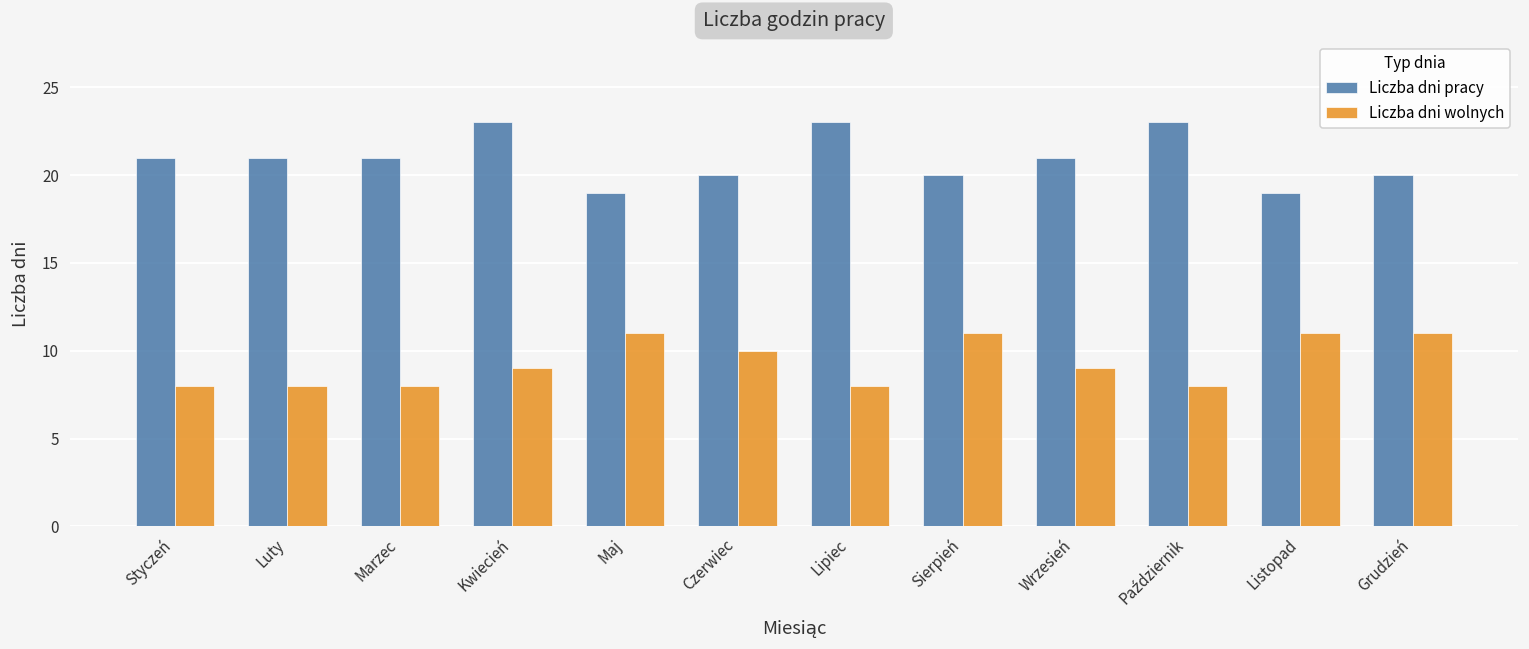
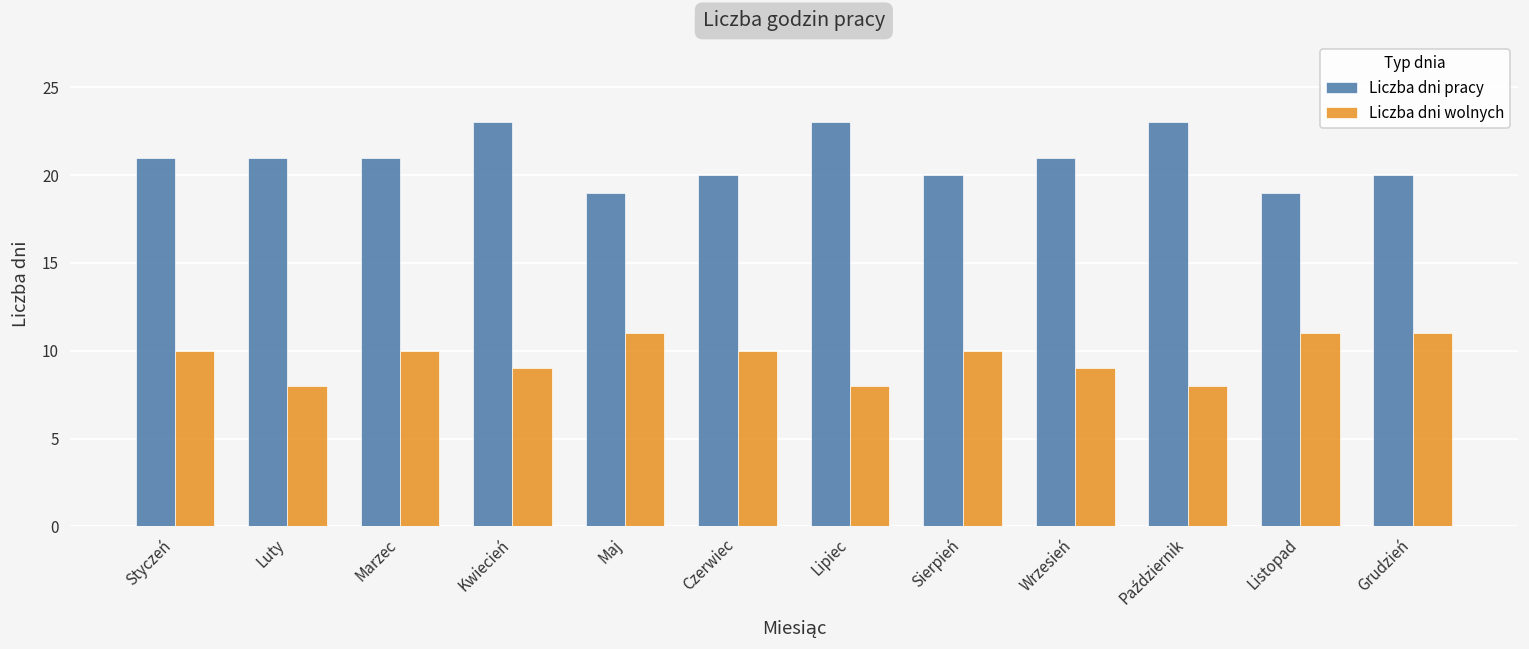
  {
    "Liczba dni pracy": {
      "Styczeń": 21,
      "Luty": 21,
      "Marzec": 21,
      "Kwiecień": 23,
      "Maj": 19,
      "Czerwiec": 20,
      "Lipiec": 23,
      "Sierpień": 20,
      "Wrzesień": 21,
      "Październik": 23,
      "Listopad": 19,
      "Grudzień": 20
    },
    "Liczba dni wolnych": {
-     "Styczeń": 8,
+     "Styczeń": 10,
      "Luty": 8,
-     "Marzec": 8,
+     "Marzec": 10,
      "Kwiecień": 9,
      "Maj": 11,
      "Czerwiec": 10,
      "Lipiec": 8,
-     "Sierpień": 11,
+     "Sierpień": 10,
      "Wrzesień": 9,
      "Październik": 8,
      "Listopad": 11,
      "Grudzień": 11
    }
  }
